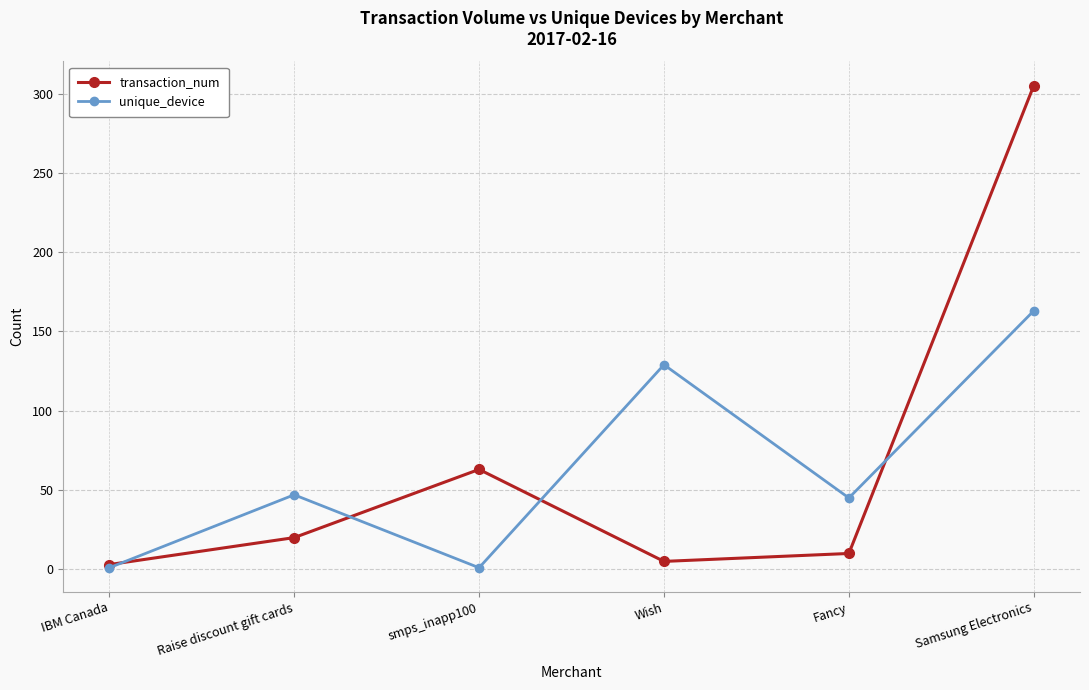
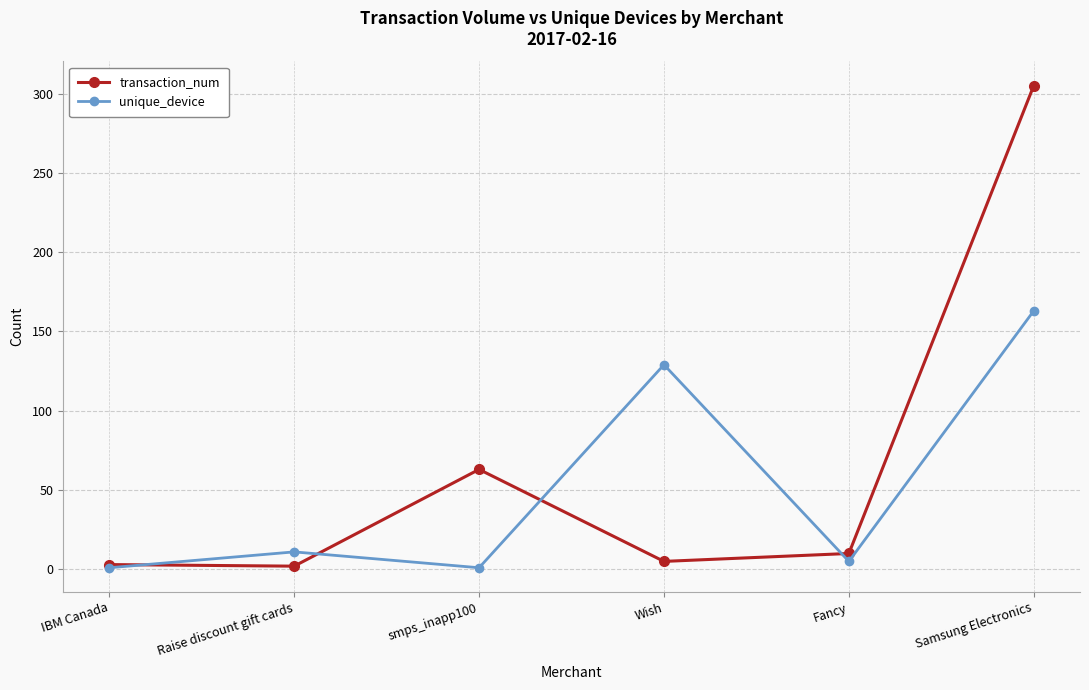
  {
    "transaction_num": {
      "IBM Canada": 3,
-     "Raise discount gift cards": 20,
+     "Raise discount gift cards": 2,
      "smps_inapp100": 63,
      "Wish": 5,
      "Fancy": 10,
      "Samsung Electronics": 305
    },
    "unique_device": {
      "IBM Canada": 1,
-     "Raise discount gift cards": 47,
+     "Raise discount gift cards": 11,
      "smps_inapp100": 1,
      "Wish": 129,
-     "Fancy": 45,
+     "Fancy": 5,
      "Samsung Electronics": 163
    }
  }
